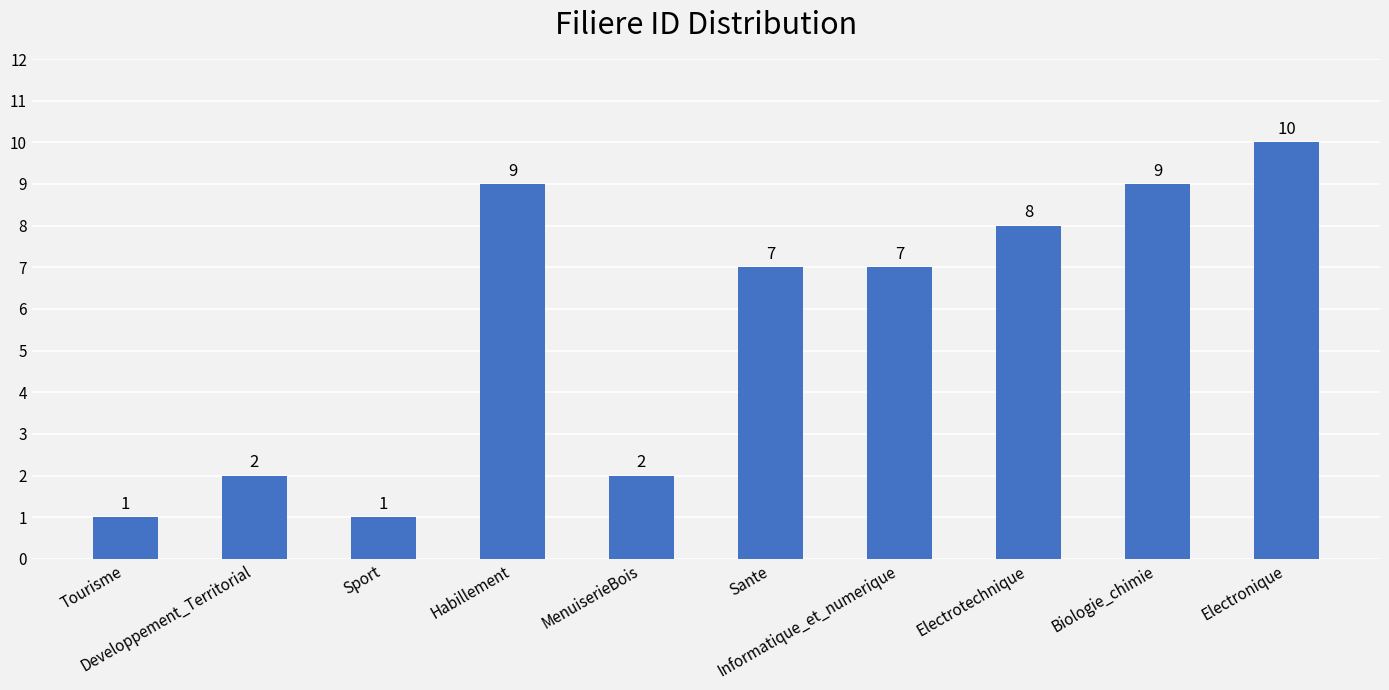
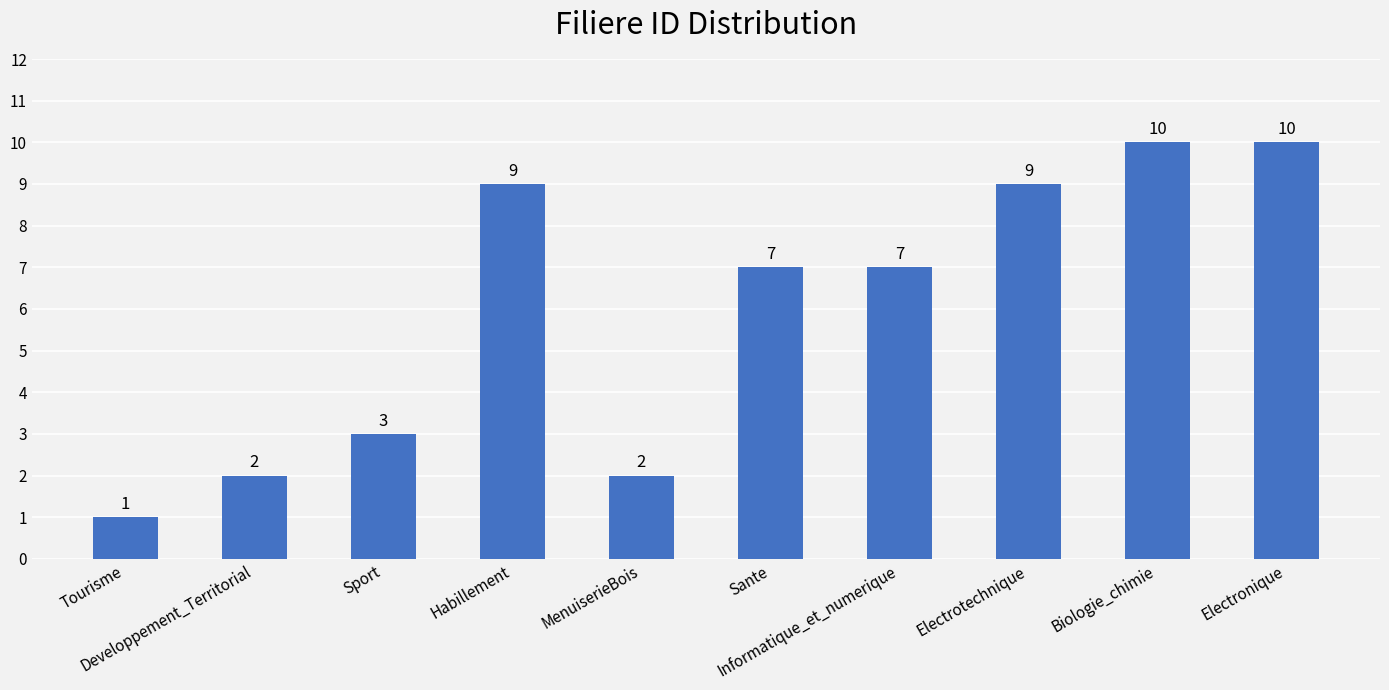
  {
    "Tourisme": 1,
    "Developpement_Territorial": 2,
-   "Sport": 1,
+   "Sport": 3,
    "Habillement": 9,
    "MenuiserieBois": 2,
    "Sante": 7,
    "Informatique_et_numerique": 7,
-   "Electrotechnique": 8,
-   "Biologie_chimie": 9,
+   "Electrotechnique": 9,
+   "Biologie_chimie": 10,
    "Electronique": 10
  }
